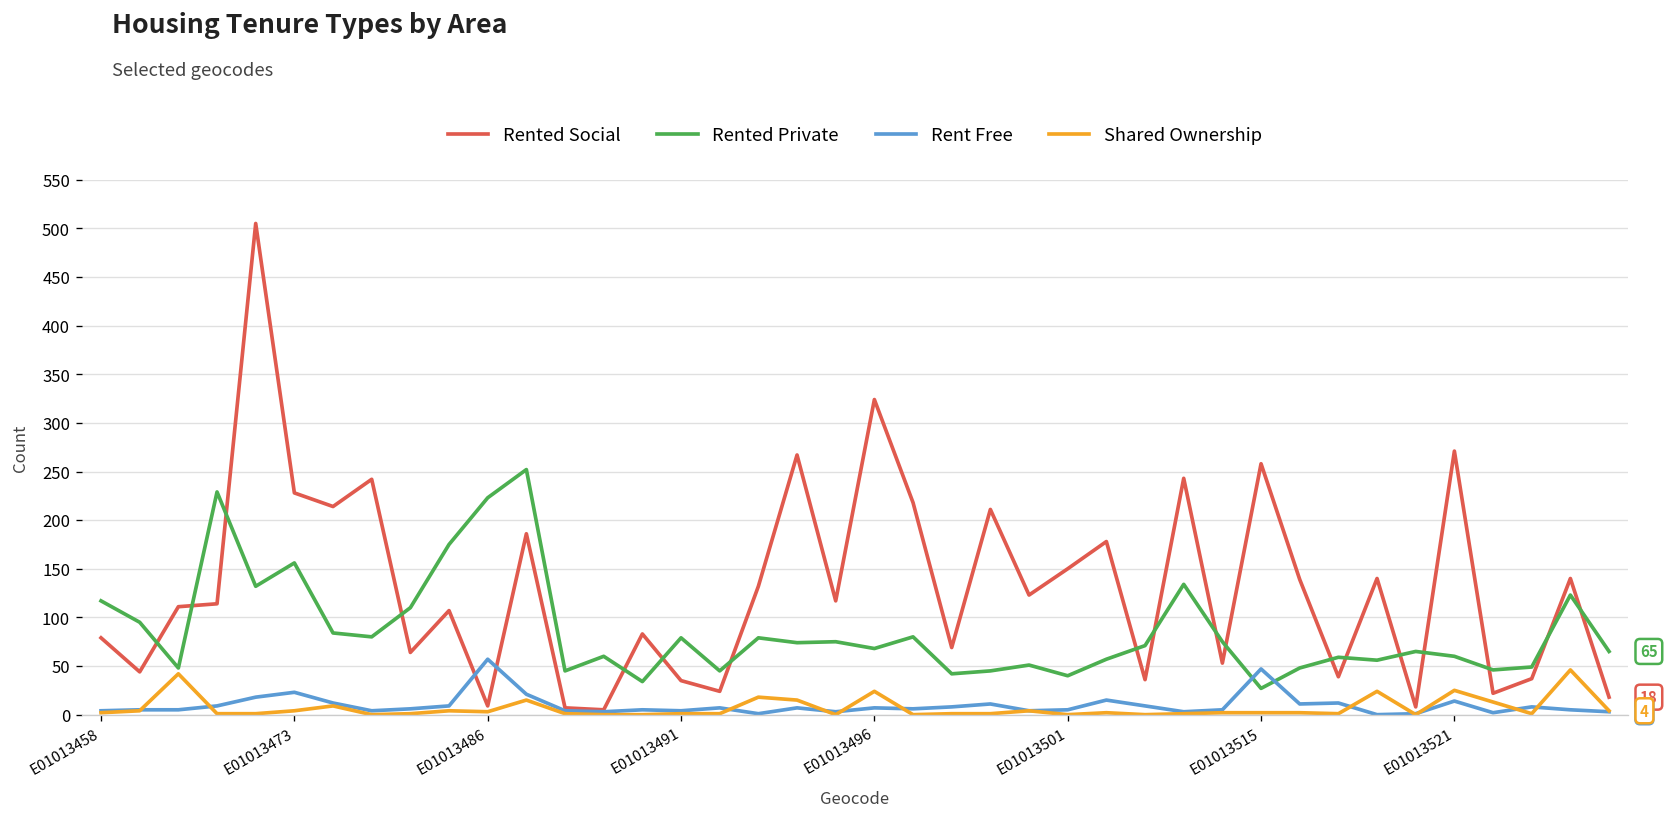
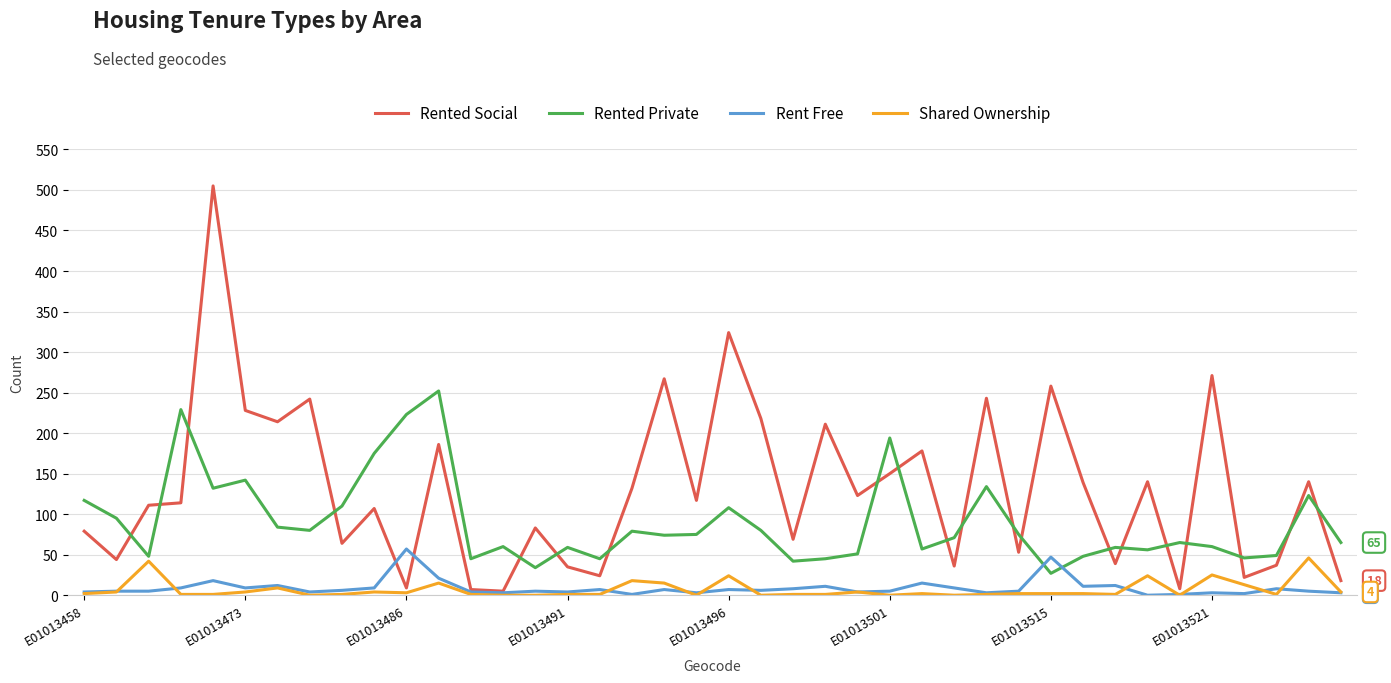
  {
    "Rented Social": {
      "E01013458": 80,
      "E01013473": 230,
      "E01013486": 10,
      "E01013491": 40,
      "E01013496": 320,
      "E01013501": 150,
      "E01013515": 260,
      "E01013521": 270
    },
    "Rented Private": {
      "E01013458": 120,
-     "E01013473": 160,
+     "E01013473": 140,
      "E01013486": 220,
-     "E01013491": 80,
-     "E01013496": 70,
-     "E01013501": 40,
+     "E01013491": 60,
+     "E01013496": 110,
+     "E01013501": 190,
      "E01013515": 30,
      "E01013521": 60
    },
    "Rent Free": {
-     "E01013473": 20,
+     "E01013473": 10,
      "E01013486": 60,
      "E01013496": 10,
      "E01013501": 10,
      "E01013515": 50,
-     "E01013521": 10
+     "E01013521": 0
    },
    "Shared Ownership": {
      "E01013473": 0,
      "E01013486": 0,
      "E01013496": 20,
      "E01013501": 0,
      "E01013515": 0,
      "E01013521": 30
    }
  }
